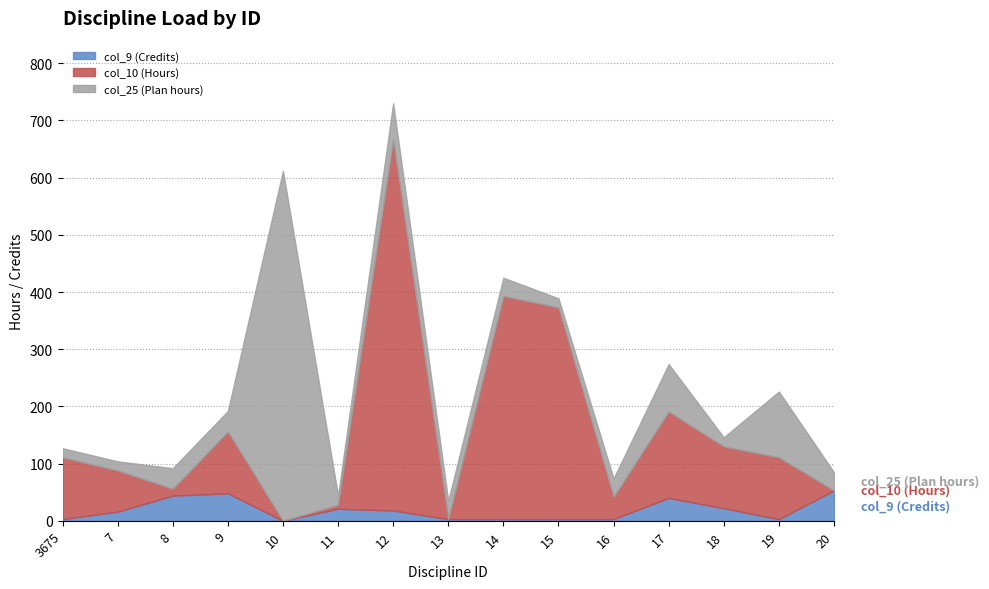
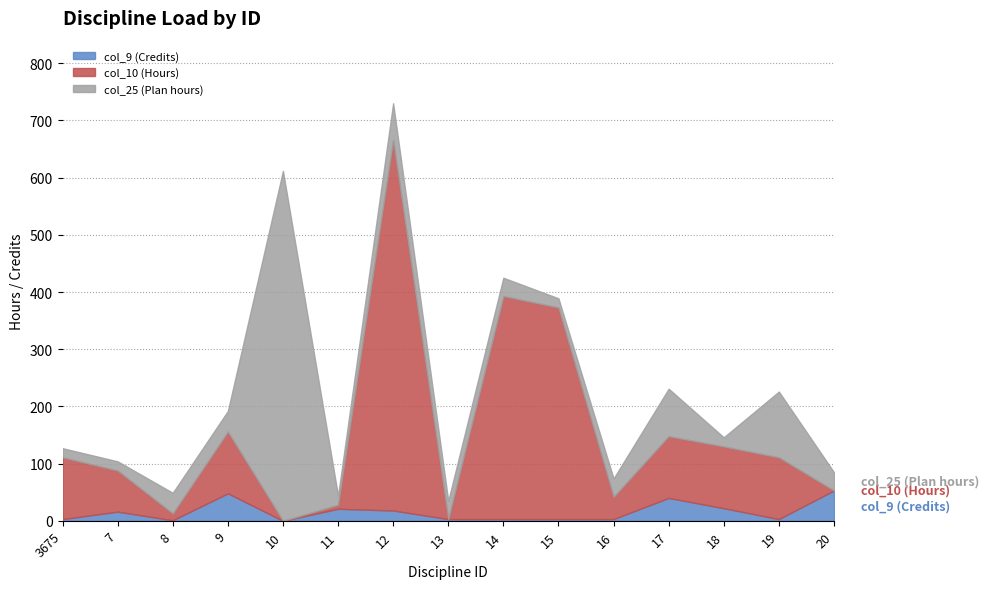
  {
    "col_9 (Credits)": {
      "7": 20,
-     "8": 40,
+     "8": 0,
      "9": 50,
      "11": 20,
      "12": 20,
      "17": 40,
      "18": 20
    },
    "col_10 (Hours)": {
      "3675": 110,
      "7": 70,
      "8": 10,
      "9": 110,
      "11": 10,
      "12": 650,
      "14": 390,
      "15": 370,
      "16": 40,
-     "17": 150,
+     "17": 110,
      "18": 110,
      "19": 110
    },
    "col_25 (Plan hours)": {
      "3675": 20,
      "7": 20,
      "8": 40,
      "9": 40,
      "10": 610,
      "11": 20,
      "12": 60,
      "13": 30,
      "14": 30,
      "15": 20,
      "16": 30,
      "17": 80,
      "18": 20,
      "19": 120,
      "20": 30
    }
  }
